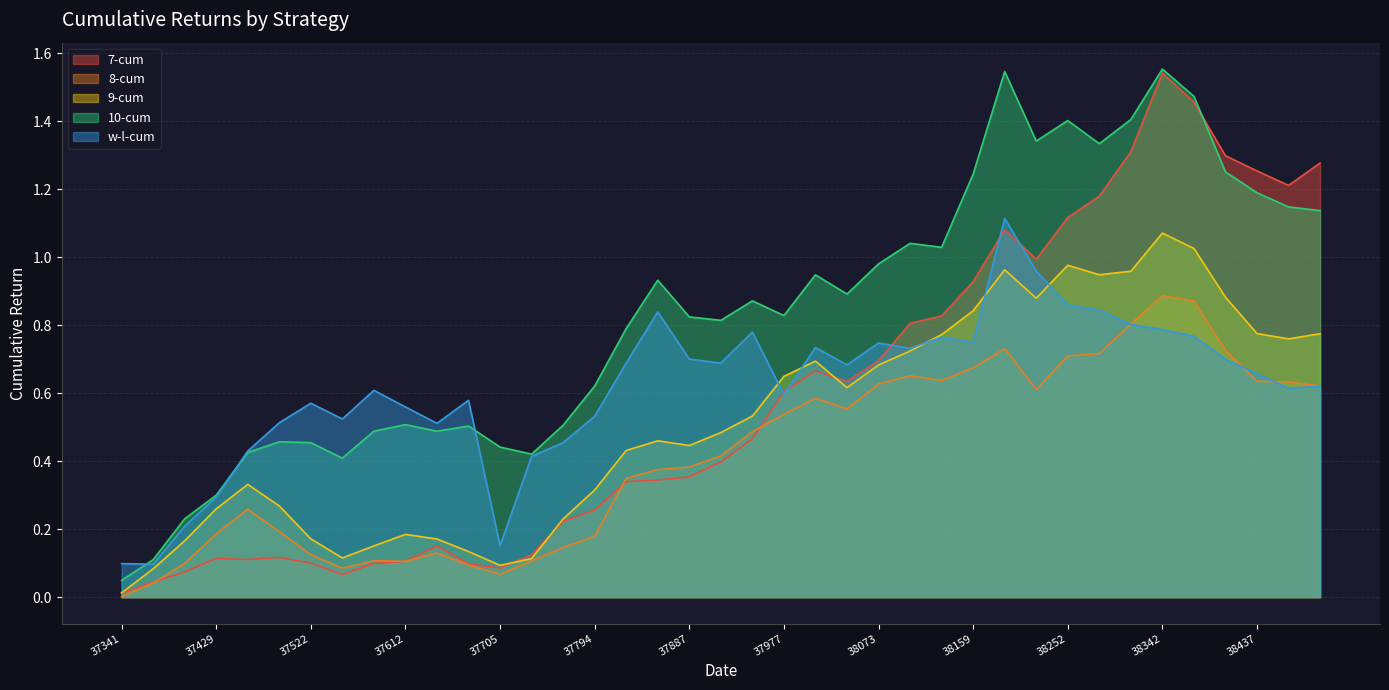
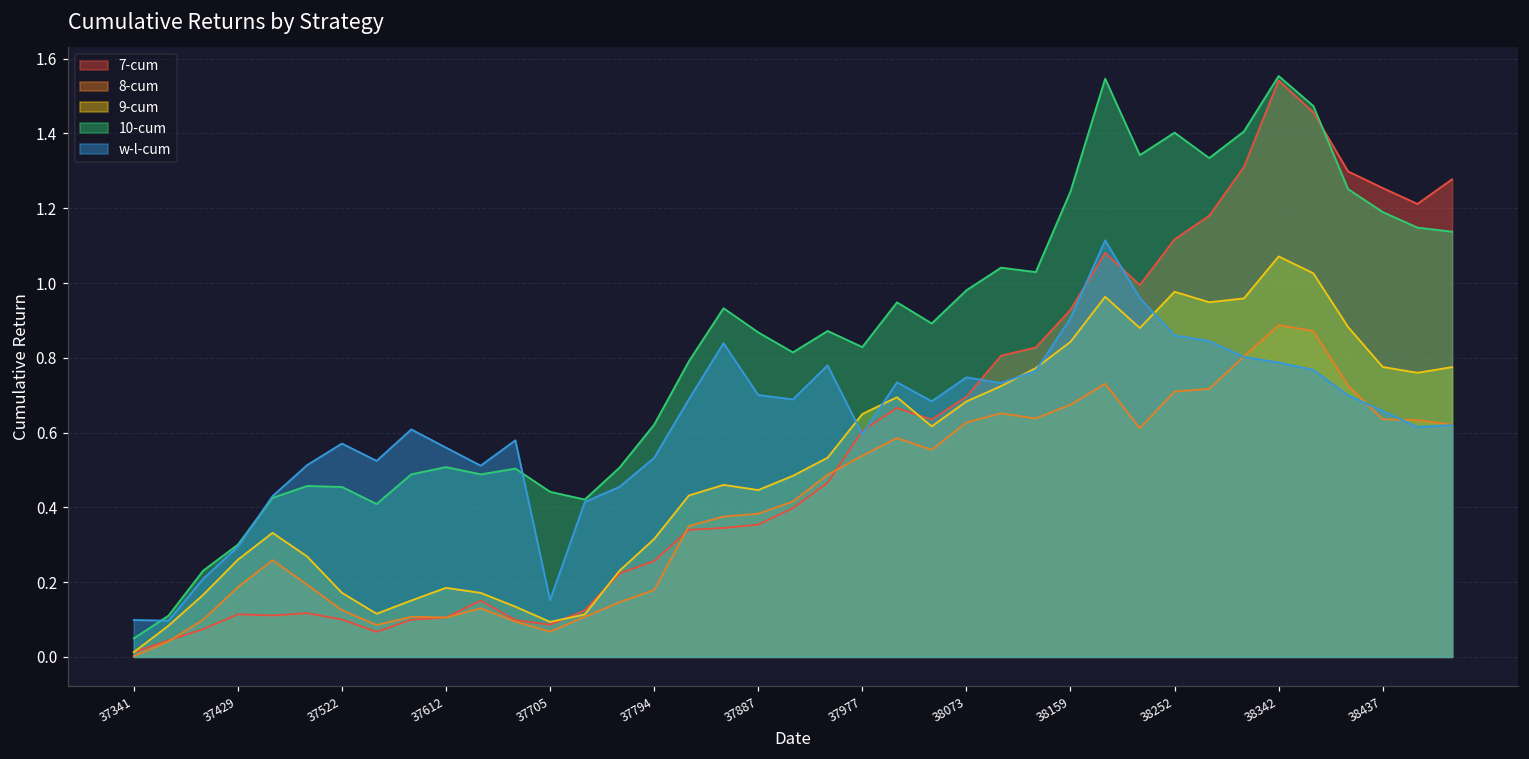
  {
    "10-cum": {
      "37341": 0.05,
      "37522": 0.45,
      "37612": 0.51,
      "37705": 0.44,
      "37794": 0.62,
-     "37887": 0.82,
+     "37887": 0.87,
      "37977": 0.83,
      "38073": 0.98,
      "38159": 1.24,
      "38252": 1.40,
      "38342": 1.55,
      "38437": 1.19
    },
    "w-l-cum": {
      "37341": 0.10,
      "37522": 0.57,
      "37612": 0.56,
      "37705": 0.15,
      "37794": 0.53,
      "37887": 0.70,
      "37977": 0.60,
      "38073": 0.75,
-     "38159": 0.75,
+     "38159": 0.91,
      "38252": 0.86,
      "38342": 0.79,
      "38437": 0.66
    }
  }
